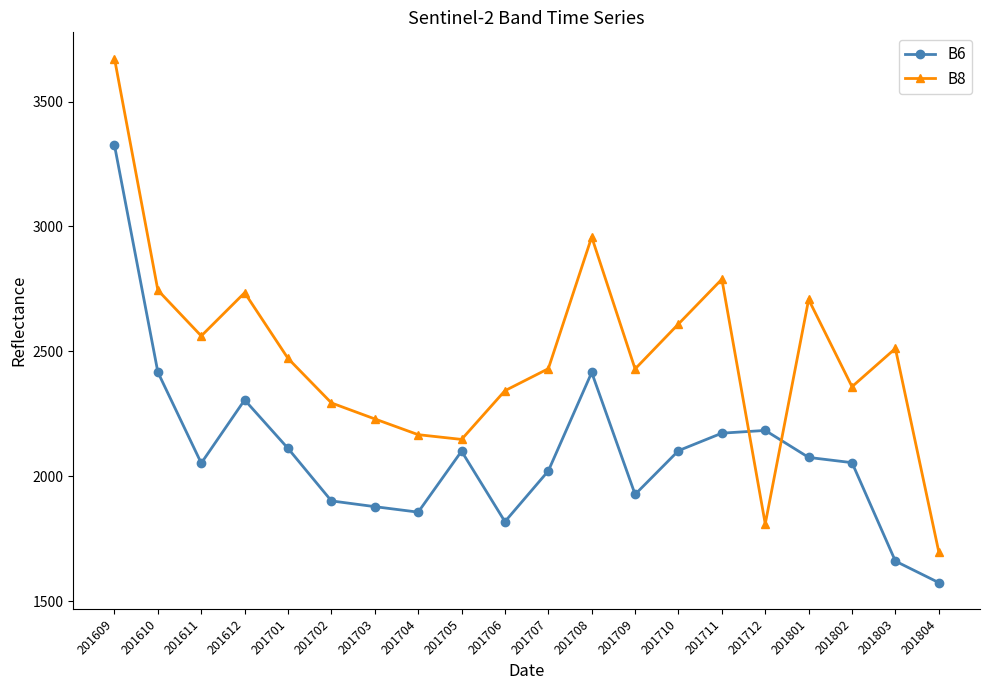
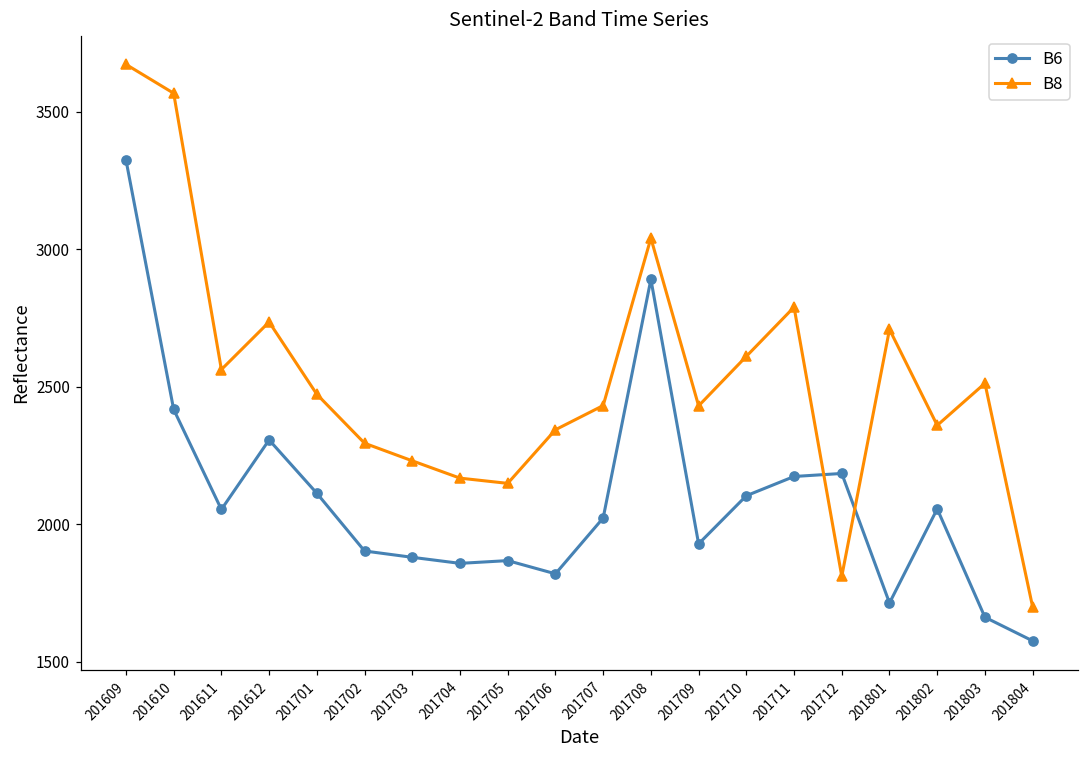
  {
    "B6": {
      "201609": 3330,
      "201610": 2420,
      "201611": 2050,
      "201612": 2310,
      "201701": 2110,
      "201702": 1900,
      "201703": 1880,
      "201704": 1860,
-     "201705": 2100,
+     "201705": 1870,
      "201706": 1820,
      "201707": 2020,
-     "201708": 2420,
+     "201708": 2890,
      "201709": 1930,
      "201710": 2100,
      "201711": 2170,
      "201712": 2180,
-     "201801": 2080,
+     "201801": 1710,
      "201802": 2060,
      "201803": 1660,
      "201804": 1580
    },
    "B8": {
      "201609": 3670,
-     "201610": 2750,
+     "201610": 3570,
      "201611": 2560,
      "201612": 2740,
      "201701": 2470,
      "201702": 2290,
      "201703": 2230,
      "201704": 2170,
      "201705": 2150,
      "201706": 2340,
      "201707": 2430,
-     "201708": 2960,
+     "201708": 3040,
      "201709": 2430,
      "201710": 2610,
      "201711": 2790,
      "201712": 1810,
      "201801": 2710,
      "201802": 2360,
      "201803": 2510,
      "201804": 1700
    }
  }
